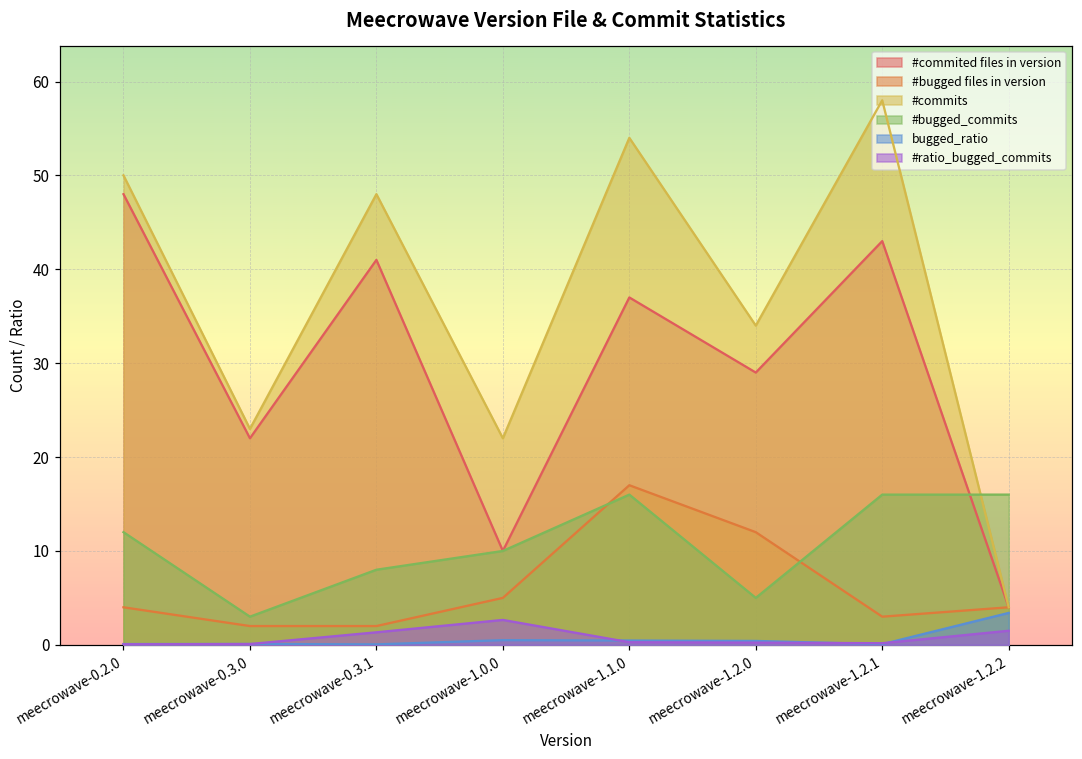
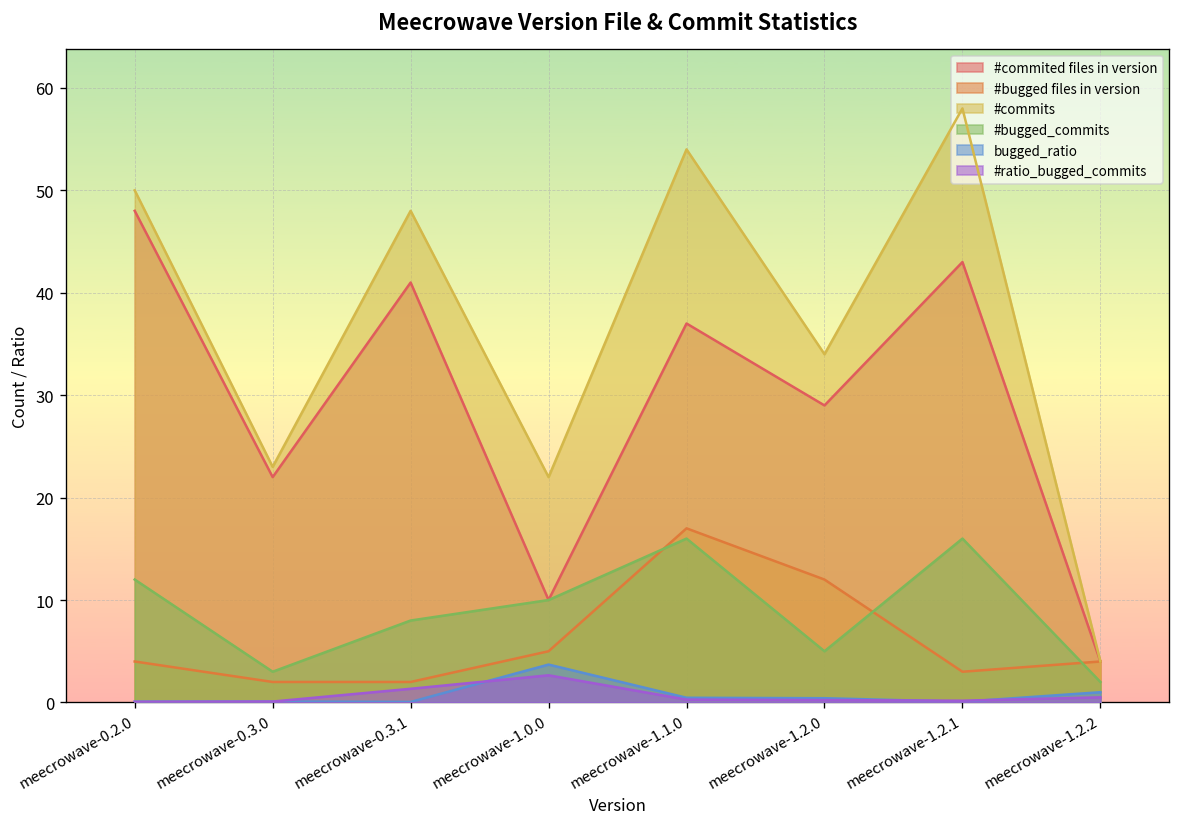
  {
    "#bugged_commits": {
      "meecrowave-0.2.0": 12,
      "meecrowave-0.3.0": 3,
      "meecrowave-0.3.1": 8,
      "meecrowave-1.1.0": 16,
      "meecrowave-1.2.0": 5,
      "meecrowave-1.2.1": 16,
-     "meecrowave-1.2.2": 16
+     "meecrowave-1.2.2": 2
    },
    "bugged_ratio": {
      "meecrowave-0.3.1": 0,
-     "meecrowave-1.0.0": 1,
-     "meecrowave-1.2.2": 3
+     "meecrowave-1.0.0": 4,
+     "meecrowave-1.2.2": 1
    },
    "#ratio_bugged_commits": {
      "meecrowave-0.3.1": 1,
      "meecrowave-1.0.0": 3,
-     "meecrowave-1.2.2": 2
+     "meecrowave-1.2.2": 1
    }
  }
